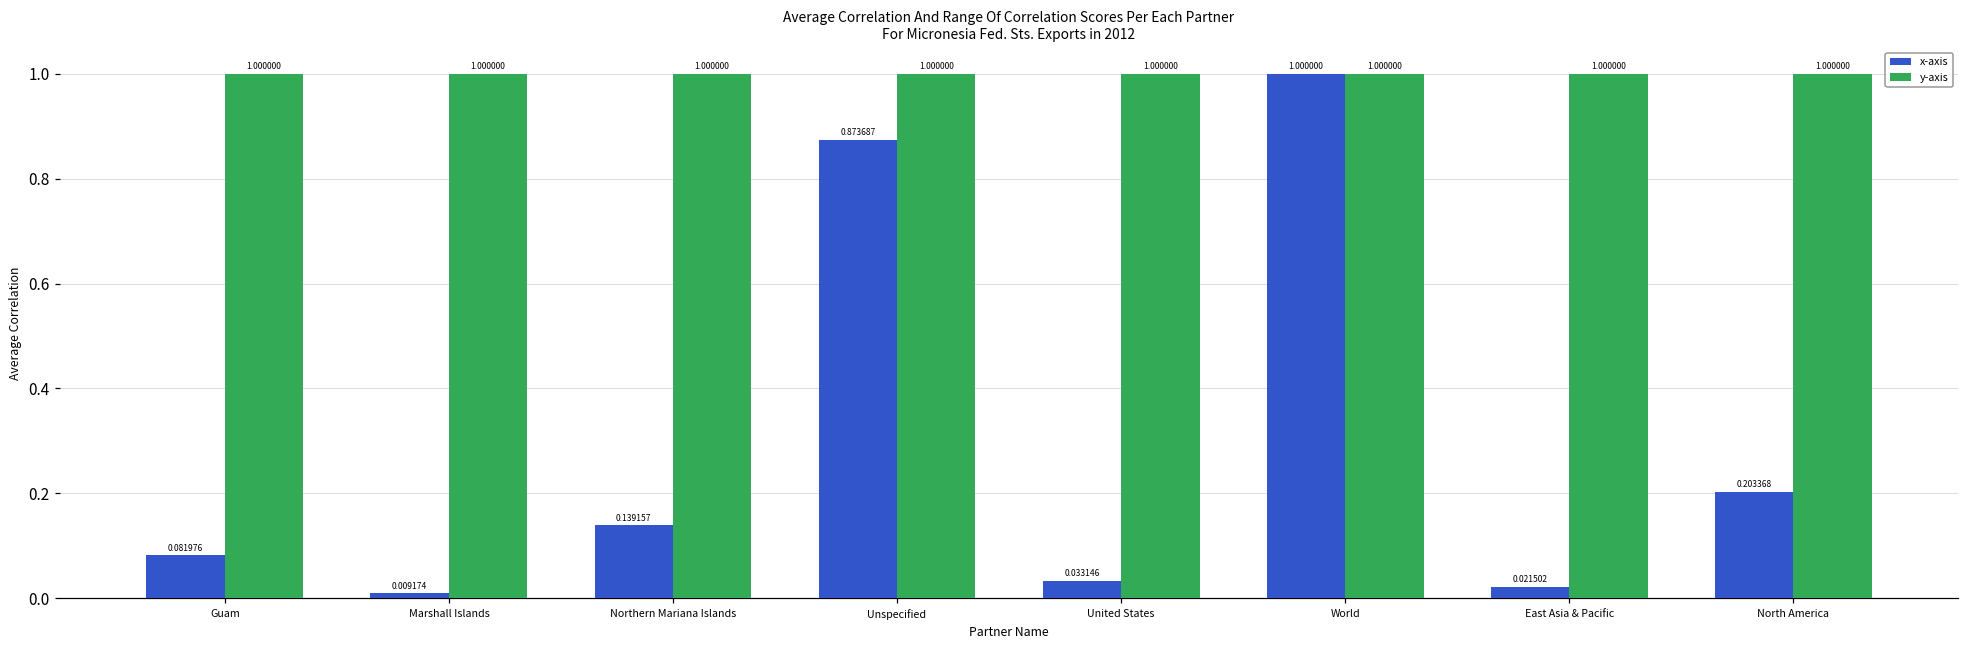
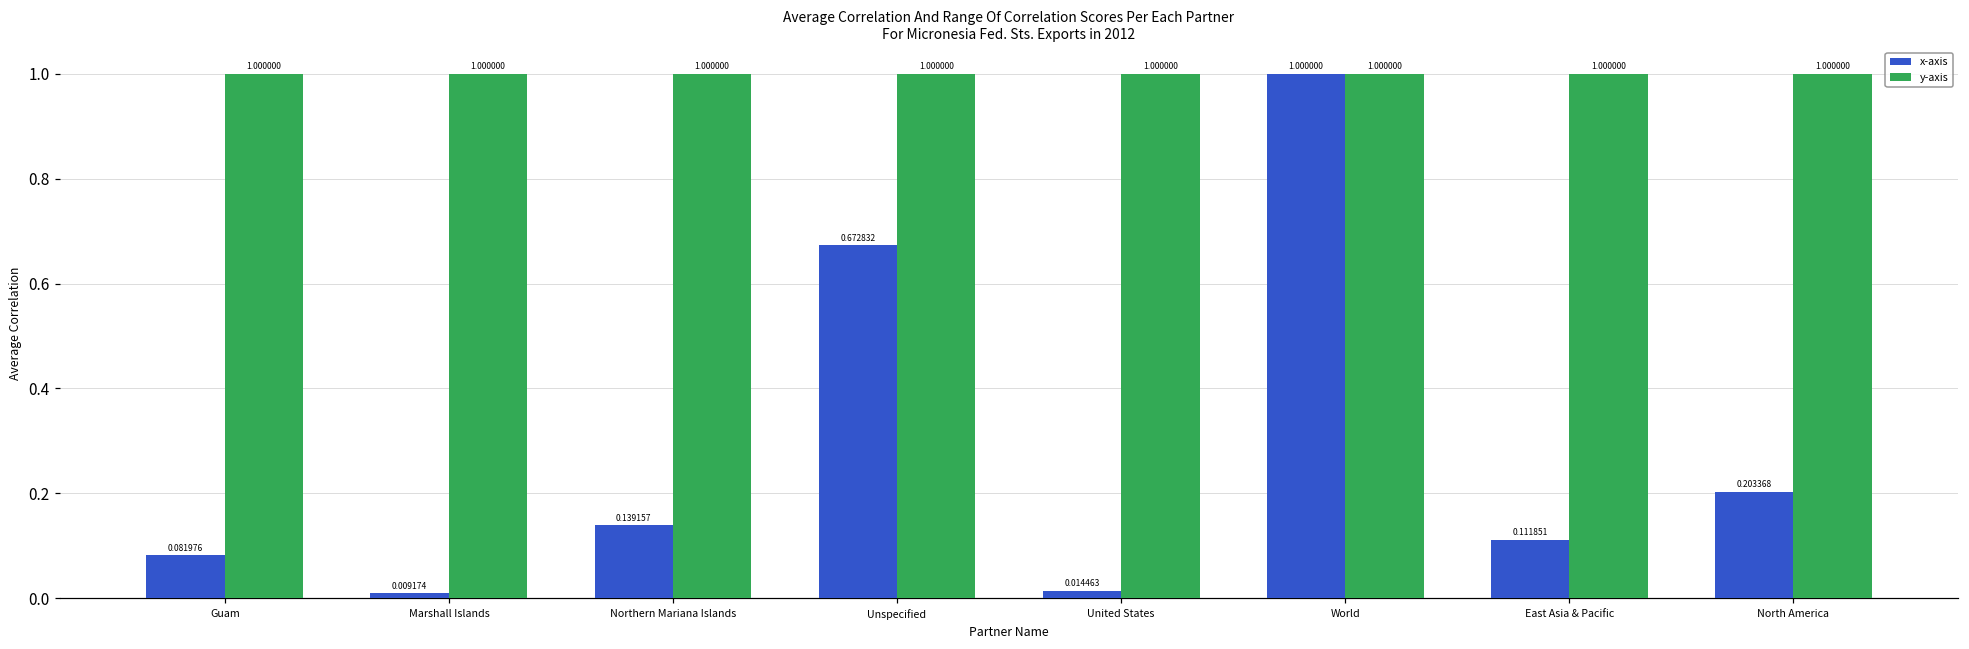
  {
    "x-axis": {
      "Guam": 0.081976,
      "Marshall Islands": 0.009174,
      "Northern Mariana Islands": 0.139157,
-     "Unspecified": 0.873687,
-     "United States": 0.033146,
+     "Unspecified": 0.672832,
+     "United States": 0.014463,
      "World": 1.000000,
-     "East Asia & Pacific": 0.021502,
+     "East Asia & Pacific": 0.111851,
      "North America": 0.203368
    },
    "y-axis": {
      "Guam": 1.000000,
      "Marshall Islands": 1.000000,
      "Northern Mariana Islands": 1.000000,
      "Unspecified": 1.000000,
      "United States": 1.000000,
      "World": 1.000000,
      "East Asia & Pacific": 1.000000,
      "North America": 1.000000
    }
  }
